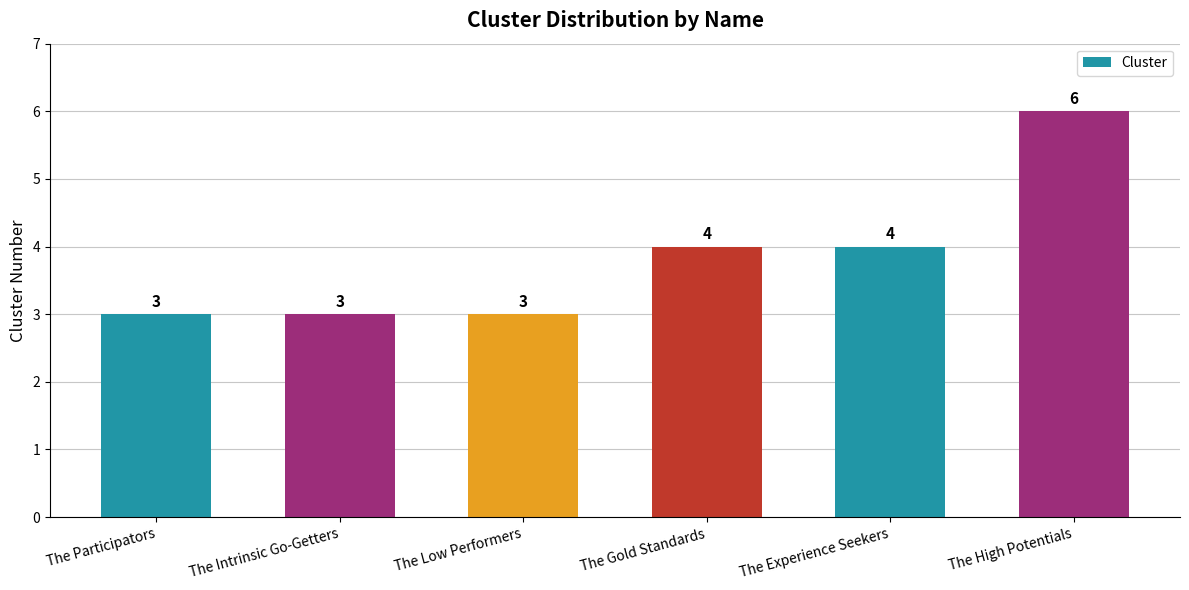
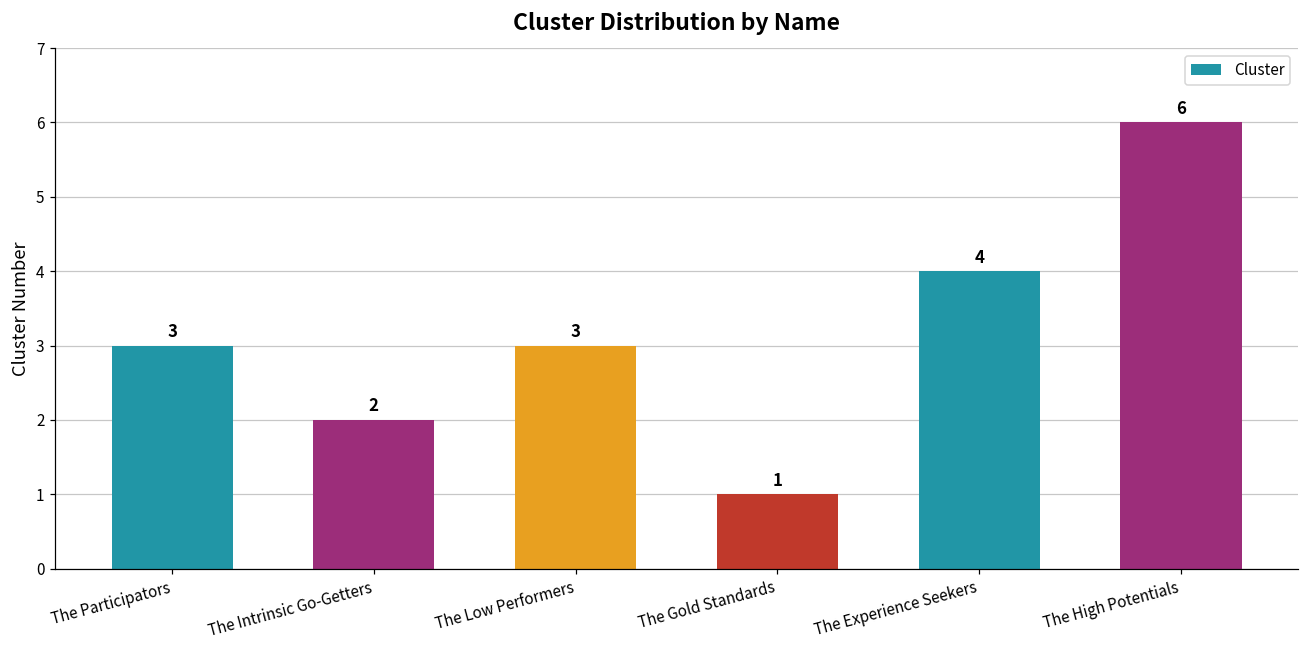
  {
    "The Participators": 3,
-   "The Intrinsic Go-Getters": 3,
+   "The Intrinsic Go-Getters": 2,
    "The Low Performers": 3,
-   "The Gold Standards": 4,
+   "The Gold Standards": 1,
    "The Experience Seekers": 4,
    "The High Potentials": 6
  }
